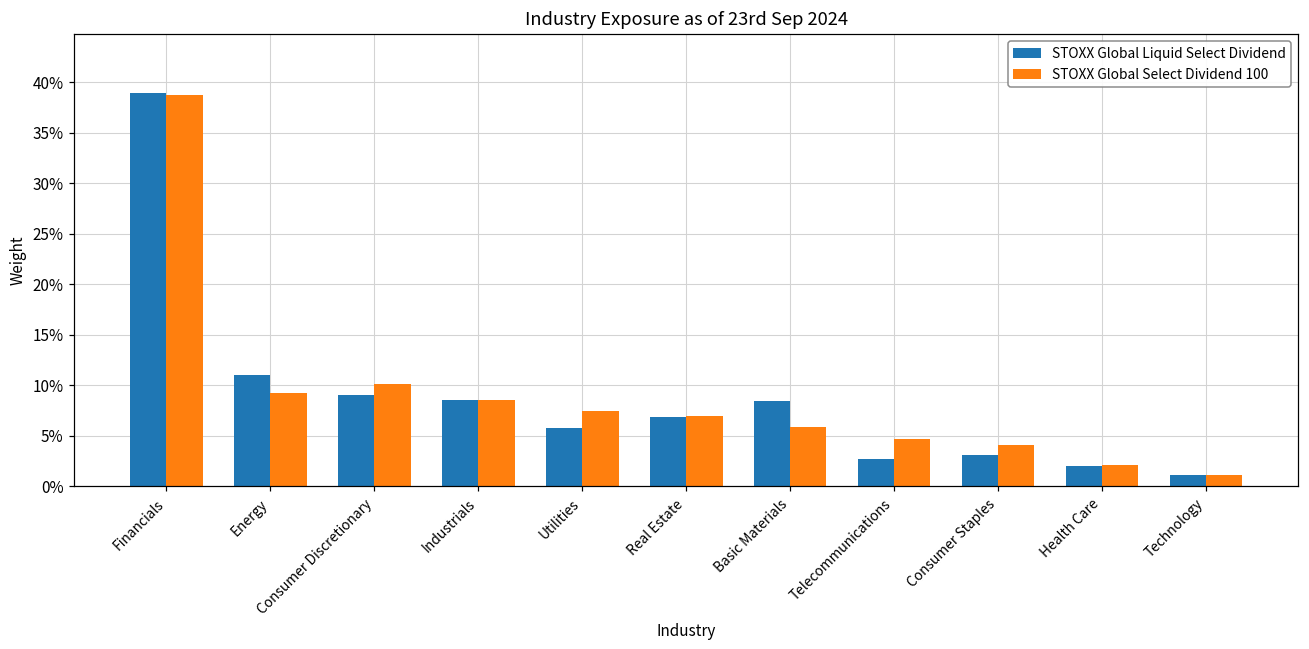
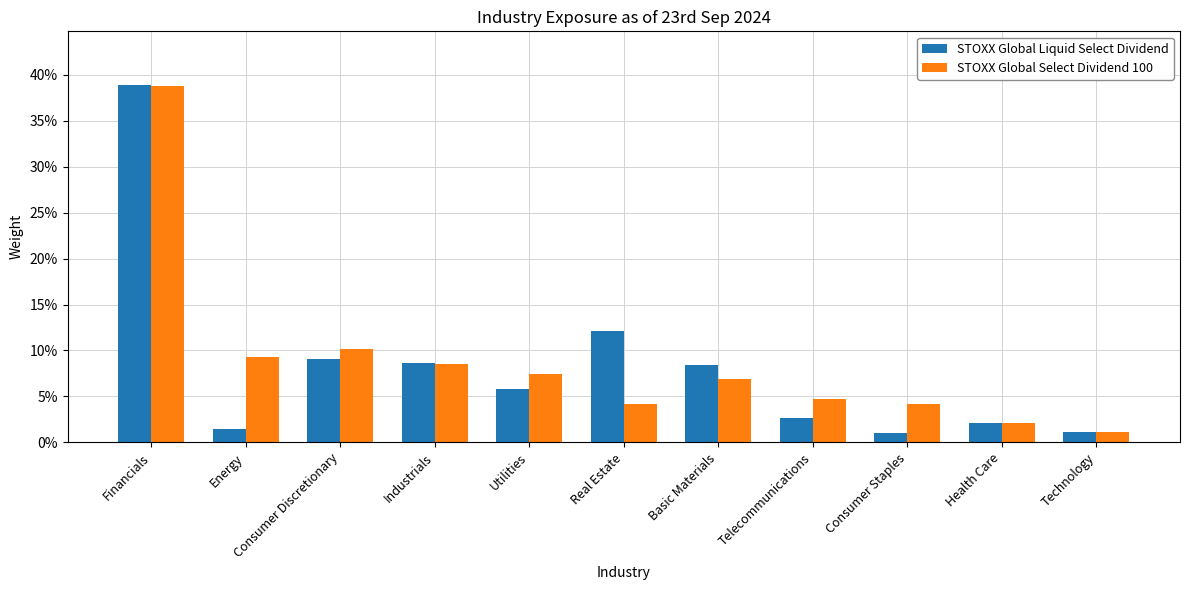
  {
    "STOXX Global Liquid Select Dividend": {
      "Financials": "39%",
-     "Energy": "11%",
+     "Energy": "1%",
      "Consumer Discretionary": "9%",
      "Industrials": "9%",
      "Utilities": "6%",
-     "Real Estate": "7%",
+     "Real Estate": "12%",
      "Basic Materials": "8%",
      "Telecommunications": "3%",
-     "Consumer Staples": "3%",
+     "Consumer Staples": "1%",
      "Health Care": "2%",
      "Technology": "1%"
    },
    "STOXX Global Select Dividend 100": {
      "Financials": "39%",
      "Energy": "9%",
      "Consumer Discretionary": "10%",
      "Industrials": "9%",
      "Utilities": "7%",
-     "Real Estate": "7%",
-     "Basic Materials": "6%",
+     "Real Estate": "4%",
+     "Basic Materials": "7%",
      "Telecommunications": "5%",
      "Consumer Staples": "4%",
      "Health Care": "2%",
      "Technology": "1%"
    }
  }
